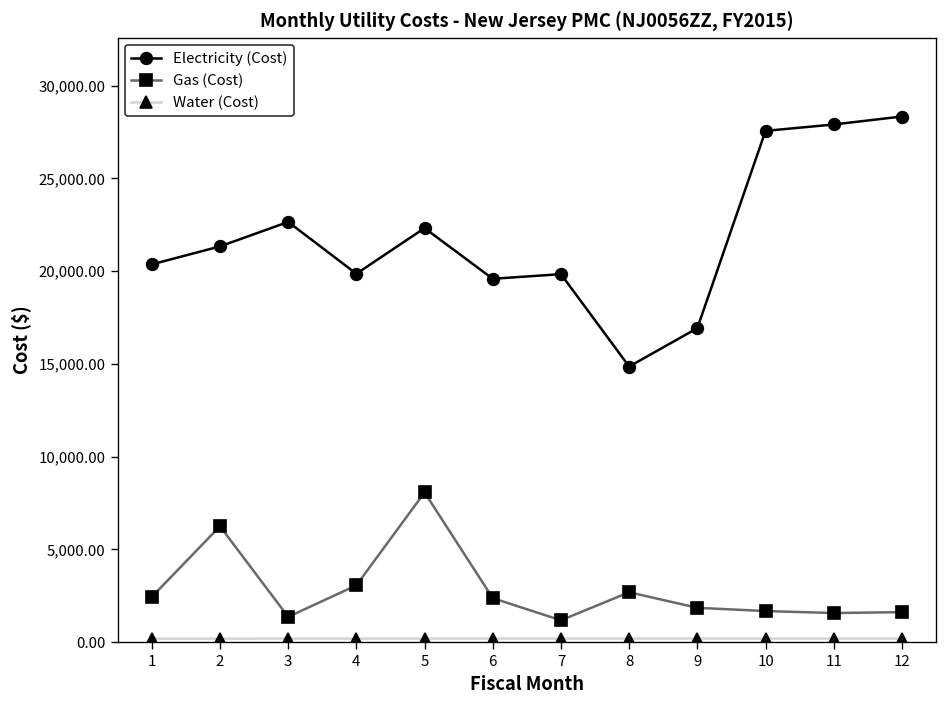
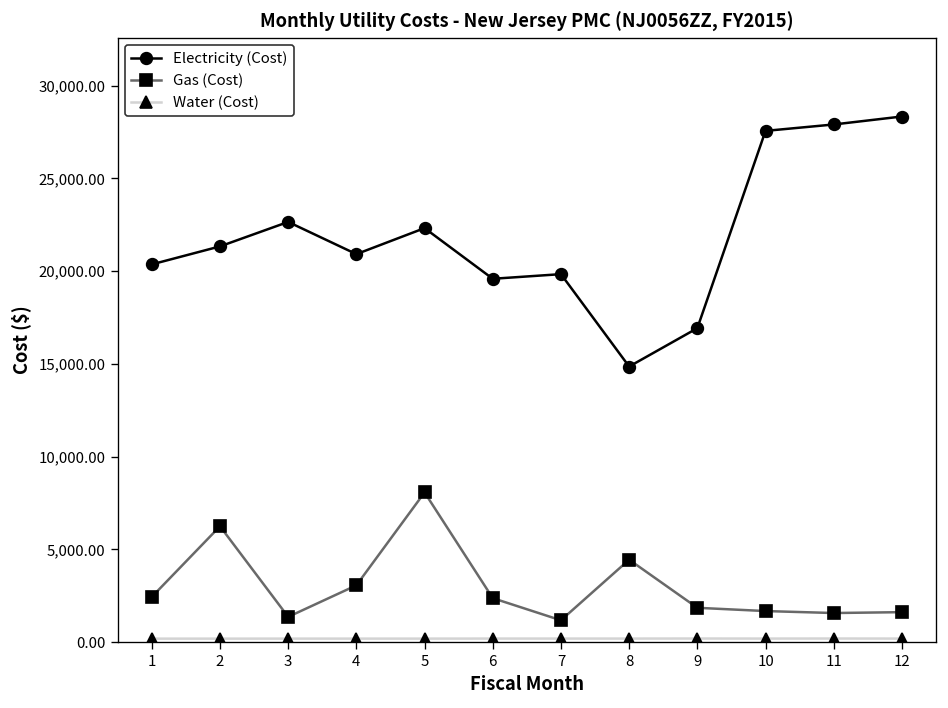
  {
    "Electricity (Cost)": {
      "1": "20,400",
      "2": "21,300",
      "3": "22,700",
-     "4": "19,900",
+     "4": "20,900",
      "5": "22,300",
      "6": "19,600",
      "7": "19,800",
      "8": "14,900",
      "9": "16,900",
      "10": "27,600",
      "11": "27,900",
      "12": "28,300"
    },
    "Gas (Cost)": {
      "1": "2,400",
      "2": "6,200",
      "3": "1,400",
      "4": "3,100",
      "5": "8,100",
      "6": "2,400",
      "7": "1,200",
-     "8": "2,700",
+     "8": "4,400",
      "9": "1,800",
      "10": "1,700",
      "11": "1,600",
      "12": "1,600"
    },
    "Water (Cost)": {
      "1": "200",
      "2": "200",
      "3": "200",
      "4": "200",
      "5": "200",
      "6": "200",
      "7": "200",
      "8": "200",
      "9": "200",
      "10": "200",
      "11": "200",
      "12": "200"
    }
  }
